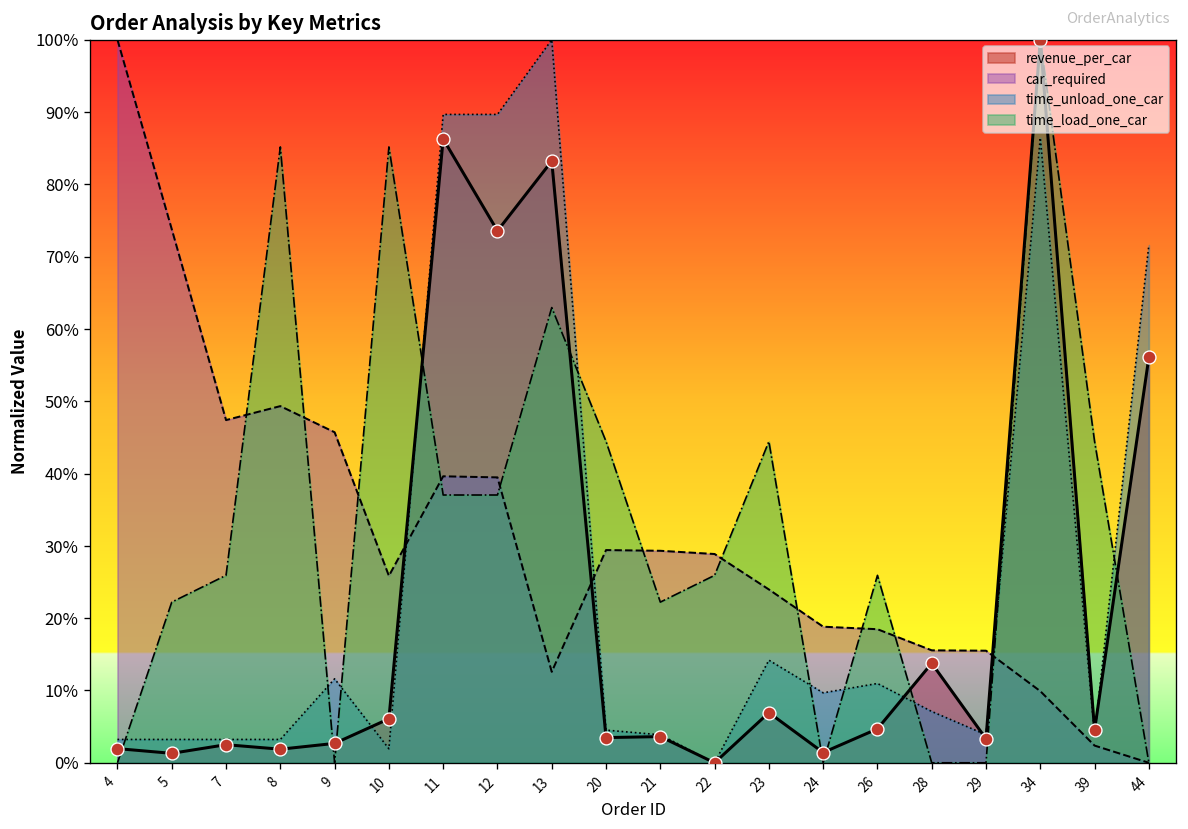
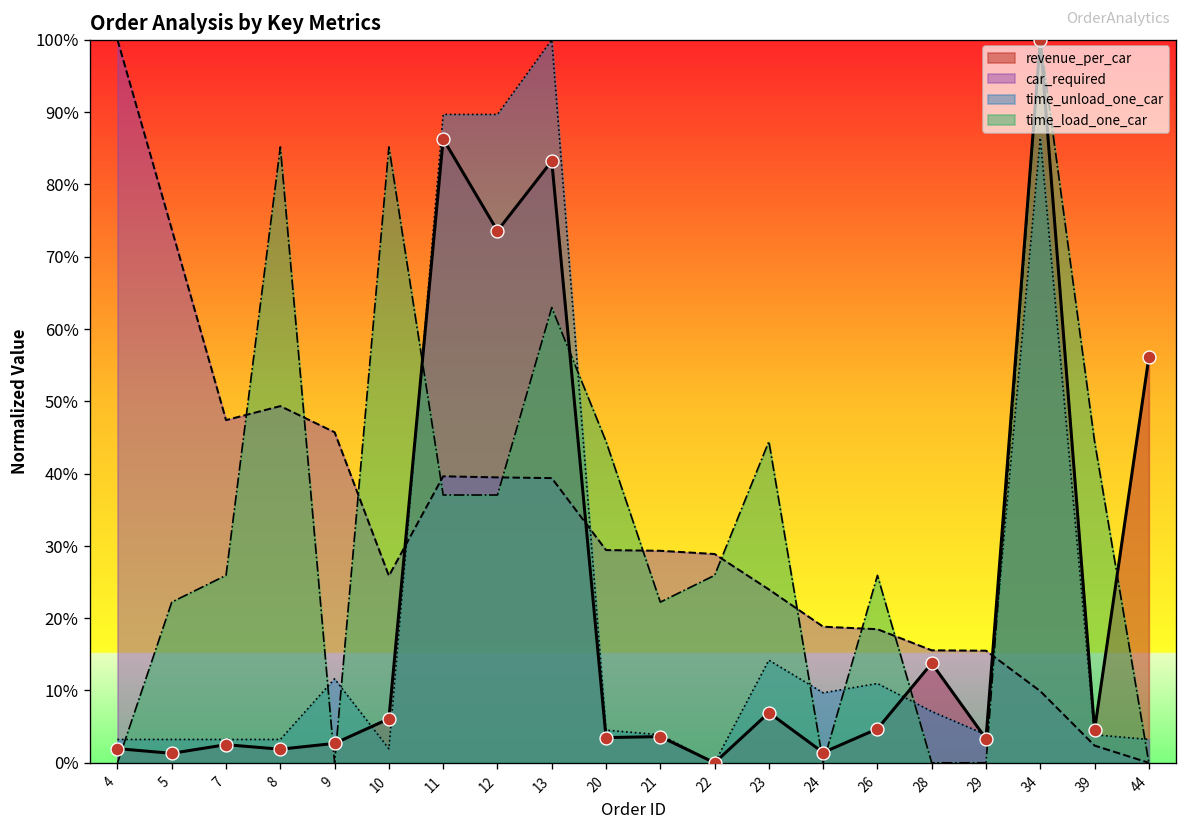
  {
    "revenue_per_car": {
      "4": "2%",
      "5": "1%",
      "7": "3%",
      "8": "2%",
      "9": "3%",
      "10": "6%",
      "11": "86%",
      "12": "74%",
      "13": "83%",
      "20": "3%",
      "23": "7%",
      "24": "1%",
      "26": "5%",
      "28": "14%",
      "29": "3%",
      "39": "5%",
      "44": "56%"
    },
    "car_required": {
      "4": "100%",
      "5": "74%",
      "7": "47%",
      "8": "49%",
      "9": "46%",
      "10": "26%",
      "11": "40%",
      "12": "39%",
-     "13": "13%",
+     "13": "39%",
      "20": "29%",
      "21": "29%",
      "22": "29%",
      "23": "24%",
      "24": "19%",
      "26": "18%",
      "28": "16%",
      "29": "16%",
      "34": "10%",
      "39": "2%"
    },
    "time_unload_one_car": {
      "4": "3%",
      "5": "3%",
      "7": "3%",
      "8": "3%",
      "9": "12%",
      "10": "2%",
      "11": "90%",
      "12": "90%",
      "13": "100%",
      "20": "5%",
      "23": "14%",
      "24": "10%",
      "26": "11%",
      "28": "7%",
      "29": "4%",
      "34": "86%",
      "39": "4%",
-     "44": "72%"
+     "44": "3%"
    },
    "time_load_one_car": {
      "4": "0%",
      "5": "22%",
      "7": "26%",
      "8": "85%",
      "9": "0%",
      "10": "85%",
      "11": "37%",
      "12": "37%",
      "13": "63%",
      "20": "44%",
      "21": "22%",
      "22": "26%",
      "23": "44%",
      "24": "0%",
      "26": "26%",
      "28": "0%",
      "29": "0%",
      "39": "44%"
    }
  }
